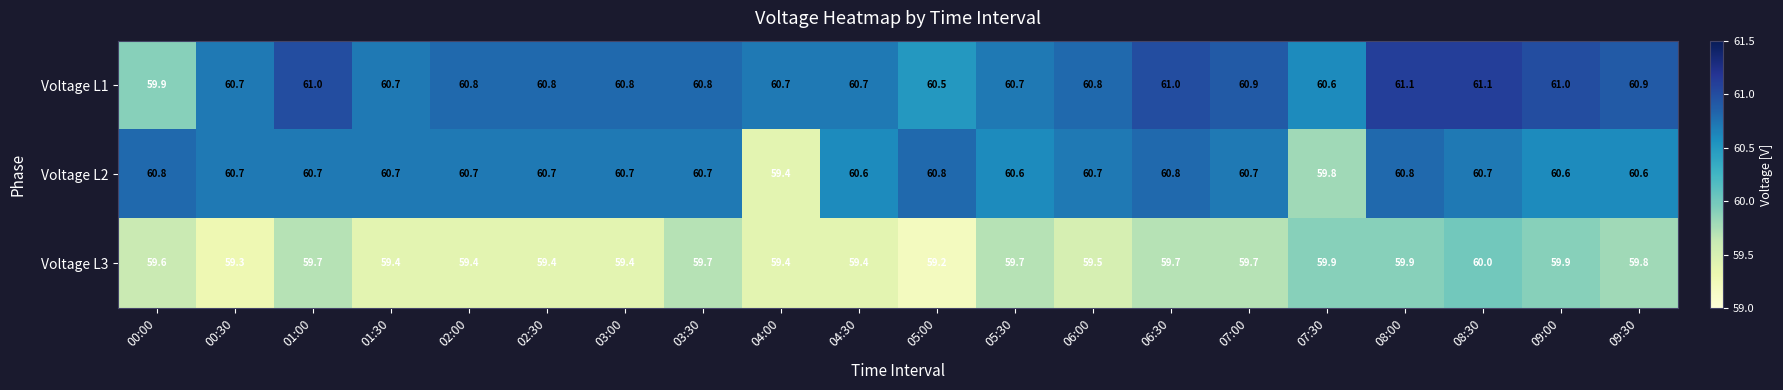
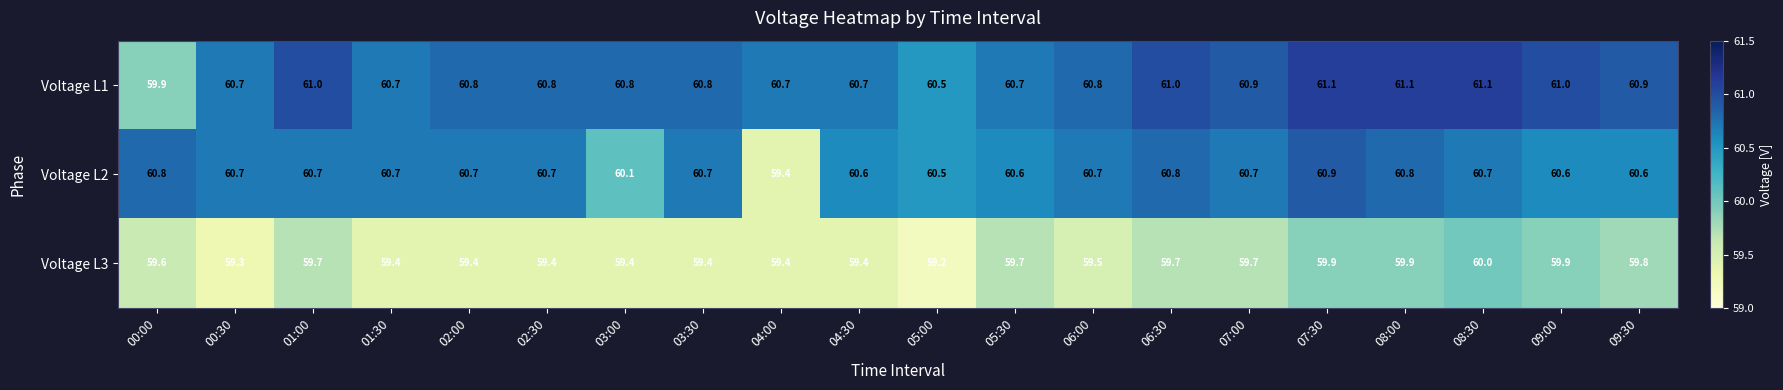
  {
    "Voltage L1": {
      "00:00": 59.9,
      "00:30": 60.7,
      "01:00": 61.0,
      "01:30": 60.7,
      "02:00": 60.8,
      "02:30": 60.8,
      "03:00": 60.8,
      "03:30": 60.8,
      "04:00": 60.7,
      "04:30": 60.7,
      "05:00": 60.5,
      "05:30": 60.7,
      "06:00": 60.8,
      "06:30": 61.0,
      "07:00": 60.9,
-     "07:30": 60.6,
+     "07:30": 61.1,
      "08:00": 61.1,
      "08:30": 61.1,
      "09:00": 61.0,
      "09:30": 60.9
    },
    "Voltage L2": {
      "00:00": 60.8,
      "00:30": 60.7,
      "01:00": 60.7,
      "01:30": 60.7,
      "02:00": 60.7,
      "02:30": 60.7,
-     "03:00": 60.7,
+     "03:00": 60.1,
      "03:30": 60.7,
      "04:00": 59.4,
      "04:30": 60.6,
-     "05:00": 60.8,
+     "05:00": 60.5,
      "05:30": 60.6,
      "06:00": 60.7,
      "06:30": 60.8,
      "07:00": 60.7,
-     "07:30": 59.8,
+     "07:30": 60.9,
      "08:00": 60.8,
      "08:30": 60.7,
      "09:00": 60.6,
      "09:30": 60.6
    },
    "Voltage L3": {
      "00:00": 59.6,
      "00:30": 59.3,
      "01:00": 59.7,
      "01:30": 59.4,
      "02:00": 59.4,
      "02:30": 59.4,
      "03:00": 59.4,
-     "03:30": 59.7,
+     "03:30": 59.4,
      "04:00": 59.4,
      "04:30": 59.4,
      "05:00": 59.2,
      "05:30": 59.7,
      "06:00": 59.5,
      "06:30": 59.7,
      "07:00": 59.7,
      "07:30": 59.9,
      "08:00": 59.9,
      "08:30": 60.0,
      "09:00": 59.9,
      "09:30": 59.8
    }
  }
